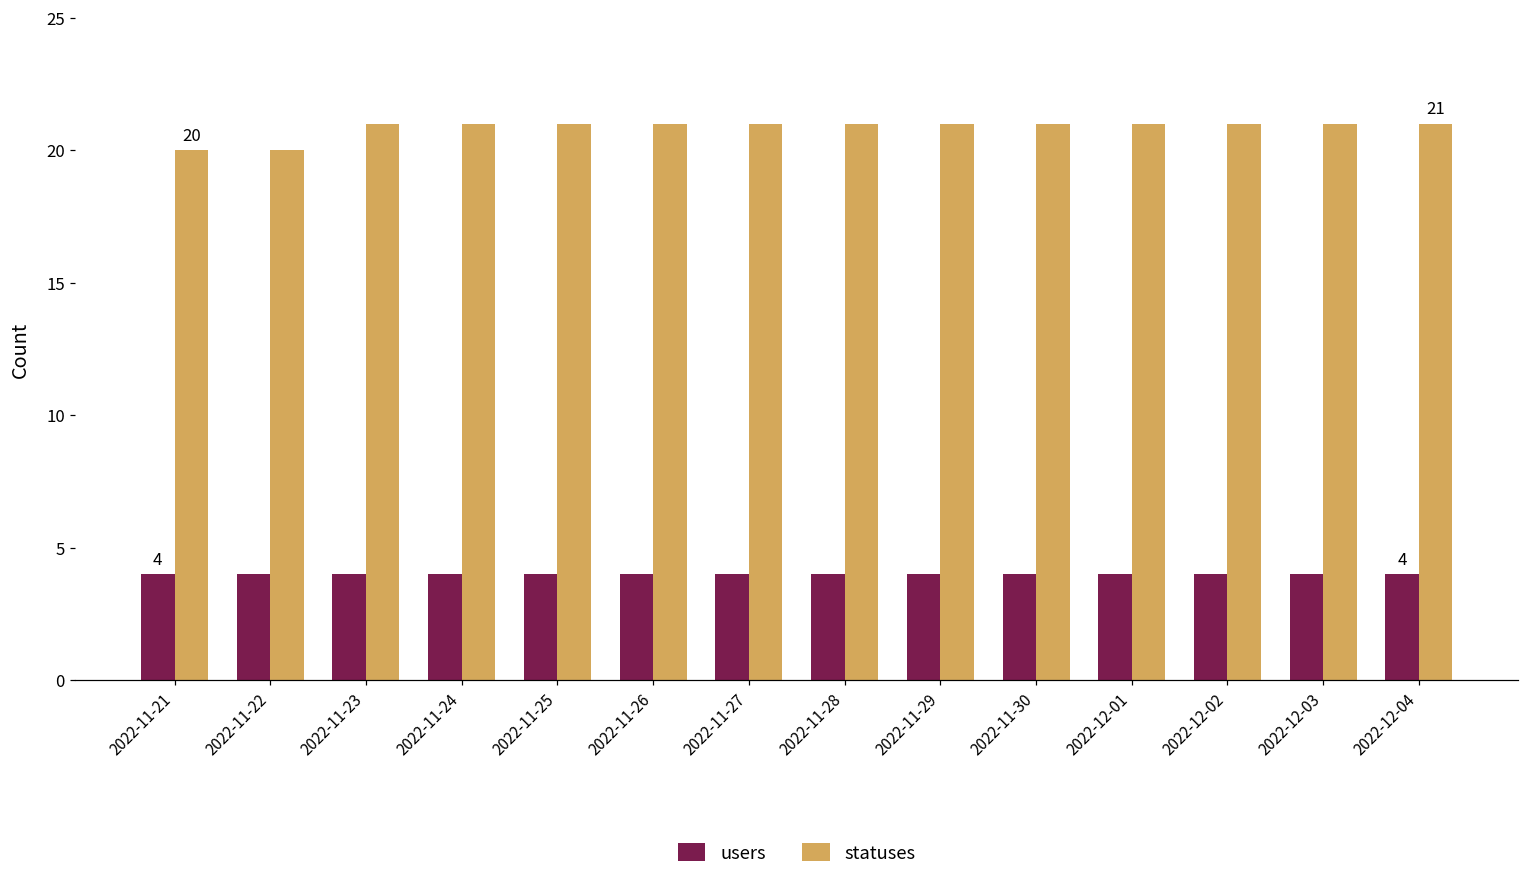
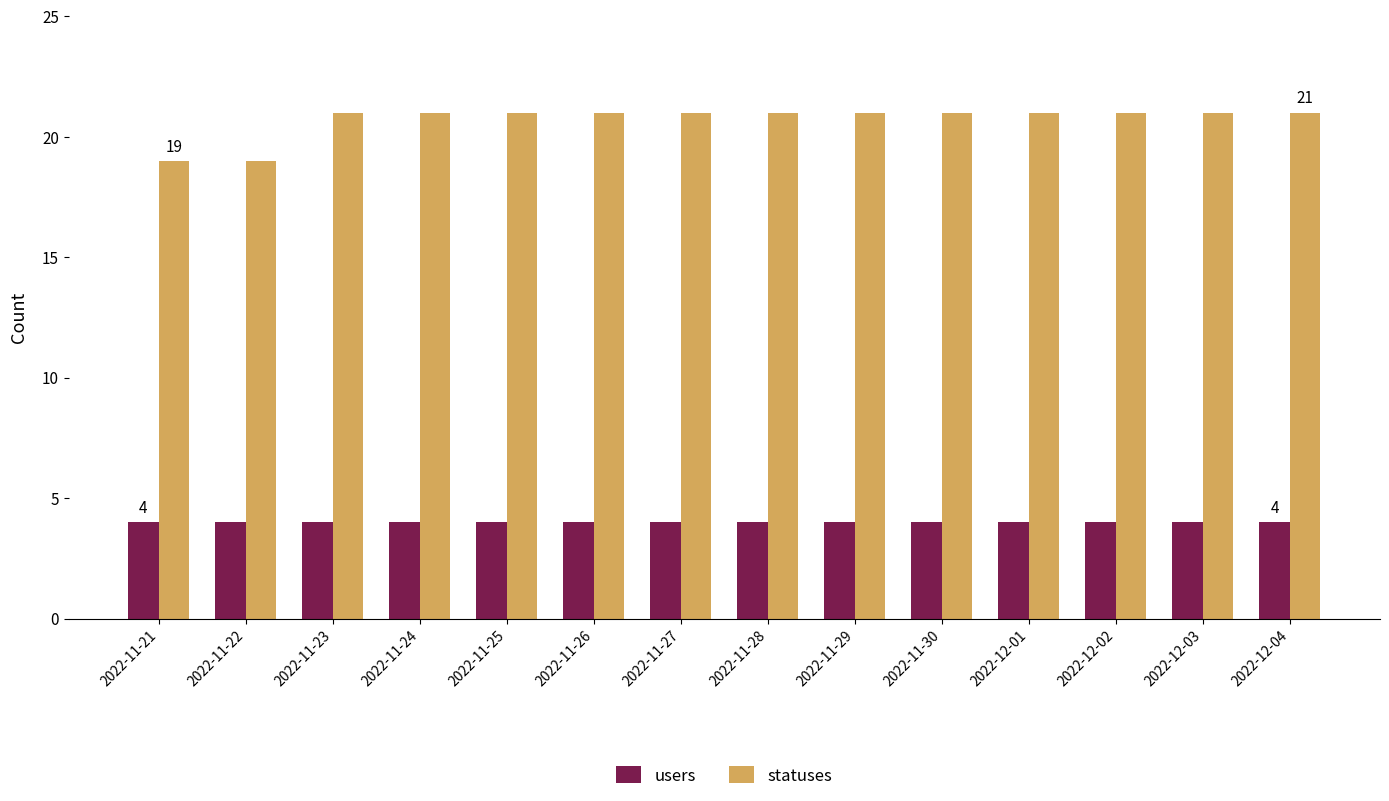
  {
    "users": {
      "2022-11-21": 4,
      "2022-12-04": 4
    },
    "statuses": {
-     "2022-11-21": 20,
-     "2022-11-22": 20,
+     "2022-11-21": 19,
+     "2022-11-22": 19,
      "2022-12-04": 21
    }
  }
